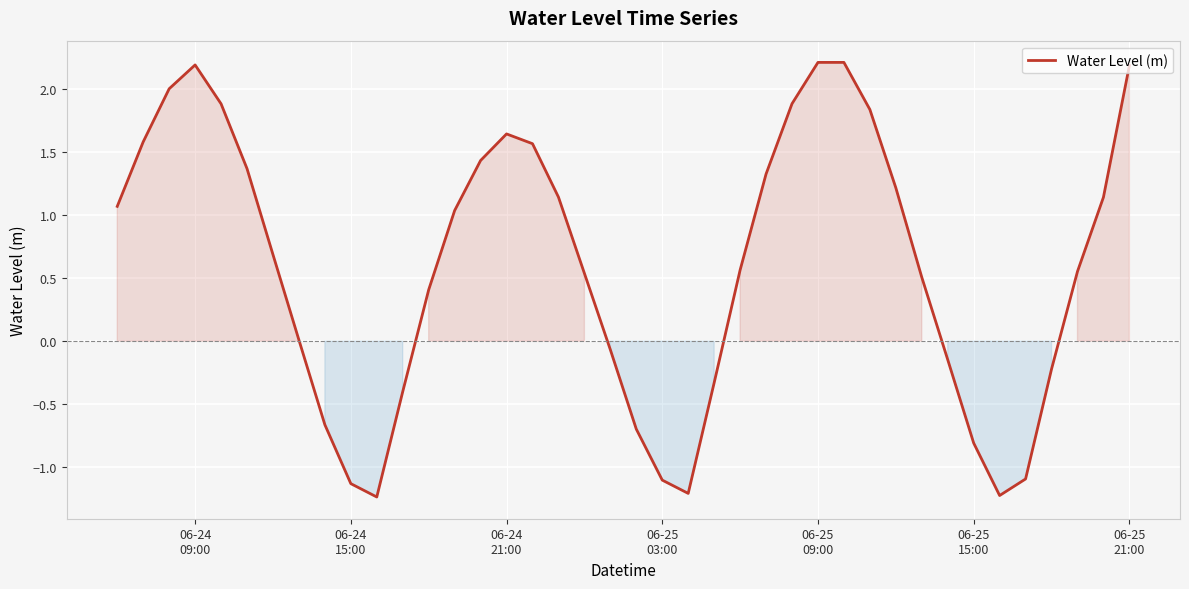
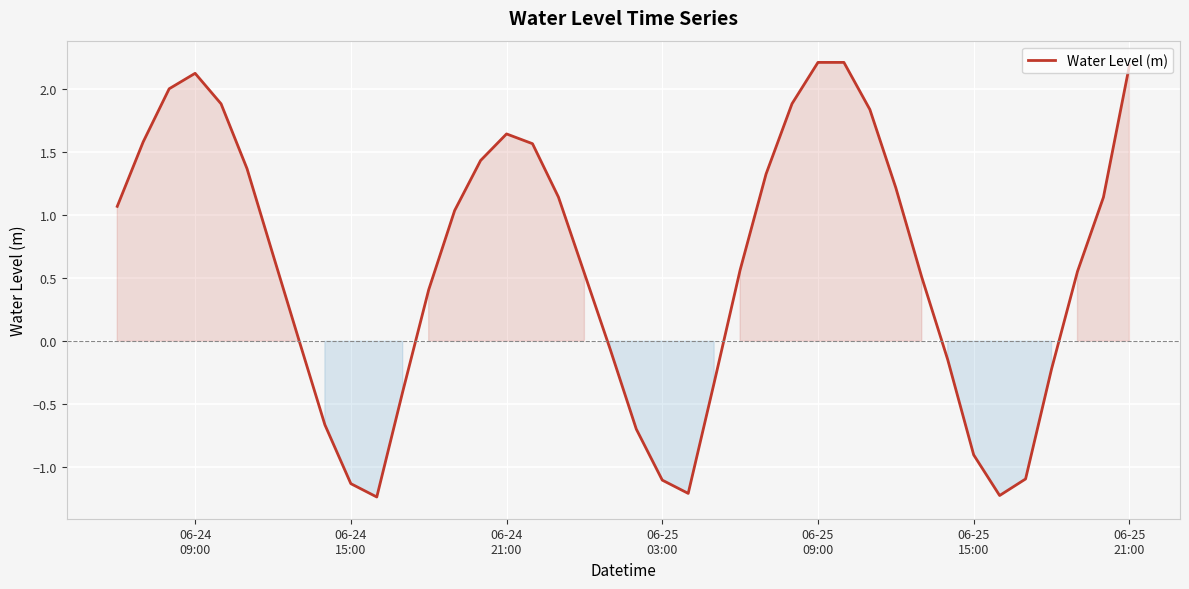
  {
-   "06-24 09:00": 2.19,
+   "06-24 09:00": 2.13,
    "06-24 15:00": -1.13,
    "06-24 21:00": 1.65,
    "06-25 03:00": -1.10,
    "06-25 09:00": 2.21,
-   "06-25 15:00": -0.81
+   "06-25 15:00": -0.90
  }
